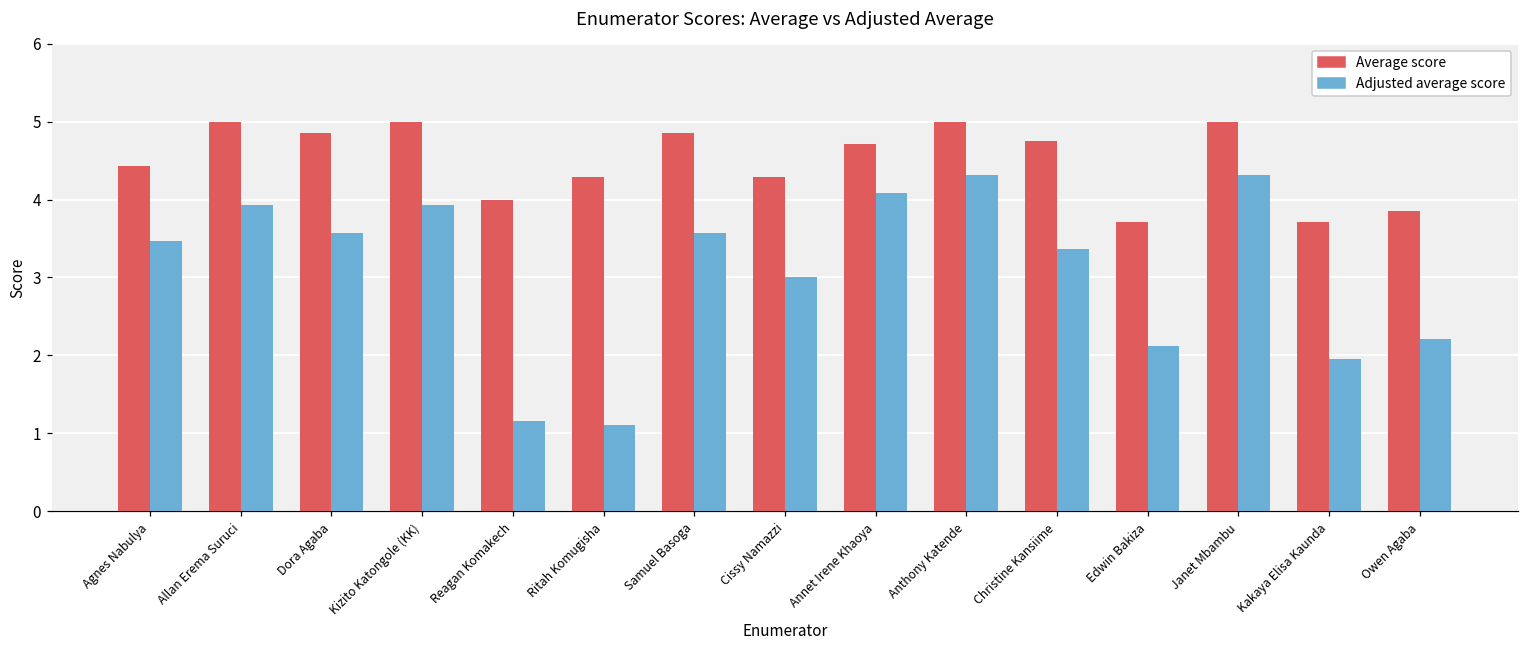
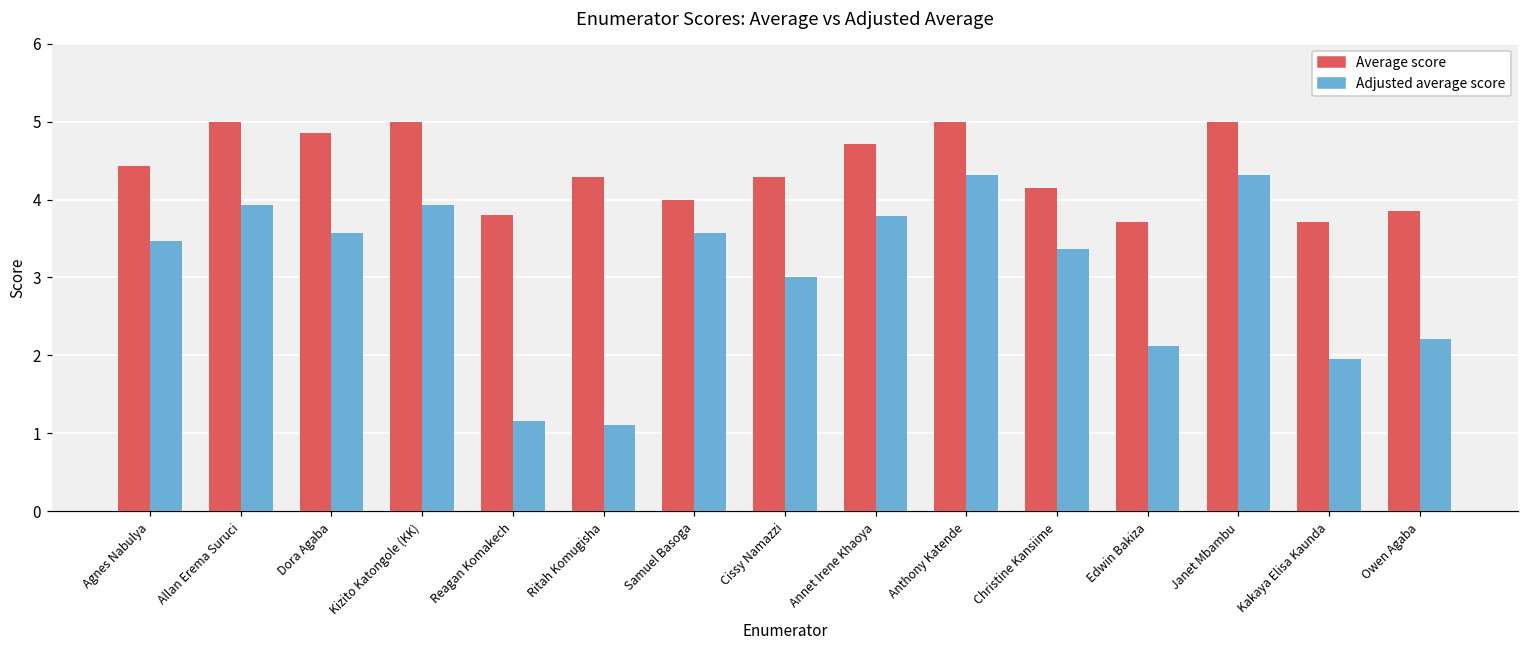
  {
    "Average score": {
      "Agnes Nabulya": 4.4,
      "Allan Erema Suruci": 5.0,
      "Dora Agaba": 4.9,
      "Kizito Katongole (KK)": 5.0,
-     "Reagan Komakech": 4.0,
+     "Reagan Komakech": 3.8,
      "Ritah Komugisha": 4.3,
-     "Samuel Basoga": 4.9,
+     "Samuel Basoga": 4.0,
      "Cissy Namazzi": 4.3,
      "Annet Irene Khaoya": 4.7,
      "Anthony Katende": 5.0,
-     "Christine Kansiime": 4.7,
+     "Christine Kansiime": 4.1,
      "Edwin Bakiza": 3.7,
      "Janet Mbambu": 5.0,
      "Kakaya Elisa Kaunda": 3.7,
      "Owen Agaba": 3.9
    },
    "Adjusted average score": {
      "Agnes Nabulya": 3.5,
      "Allan Erema Suruci": 3.9,
      "Dora Agaba": 3.6,
      "Kizito Katongole (KK)": 3.9,
      "Reagan Komakech": 1.2,
      "Ritah Komugisha": 1.1,
      "Samuel Basoga": 3.6,
      "Cissy Namazzi": 3.0,
-     "Annet Irene Khaoya": 4.1,
+     "Annet Irene Khaoya": 3.8,
      "Anthony Katende": 4.3,
      "Christine Kansiime": 3.4,
      "Edwin Bakiza": 2.1,
      "Janet Mbambu": 4.3,
      "Kakaya Elisa Kaunda": 2.0,
      "Owen Agaba": 2.2
    }
  }
